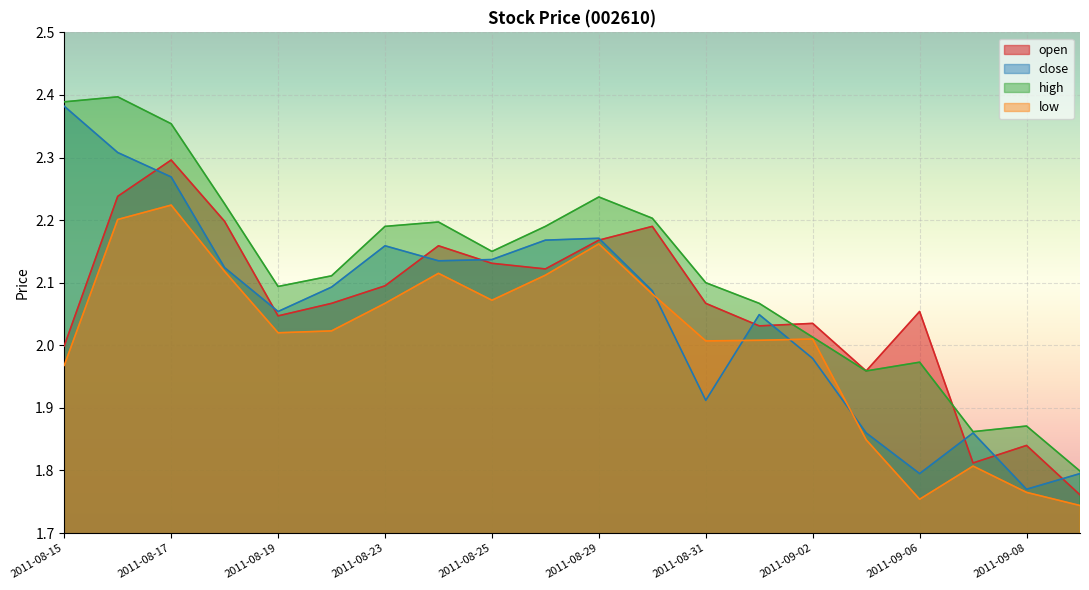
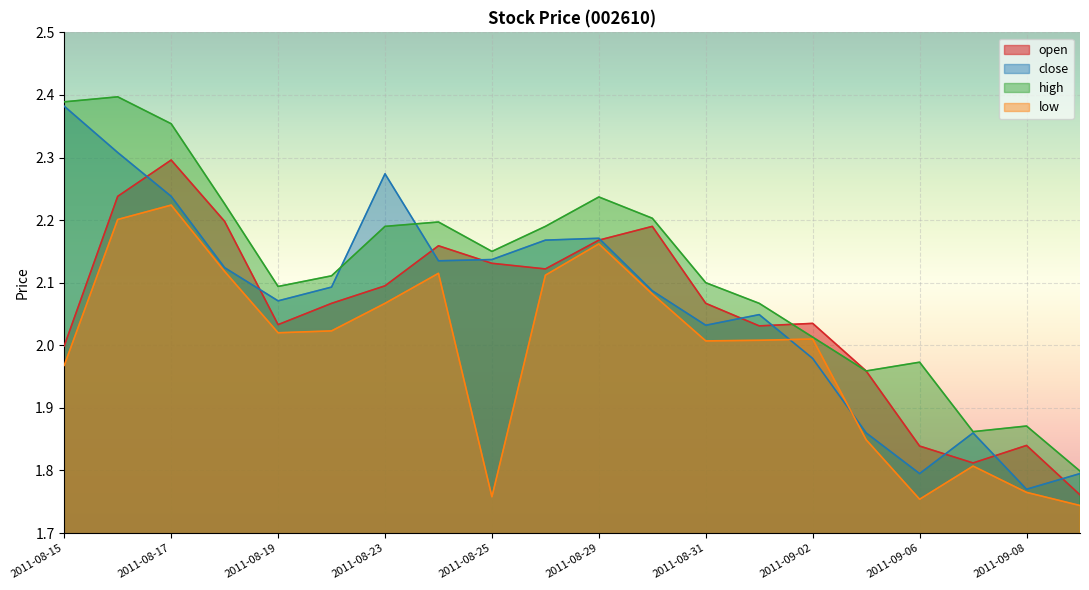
  {
    "open": {
      "2011-08-15": 2.00,
      "2011-08-17": 2.30,
-     "2011-08-19": 2.05,
+     "2011-08-19": 2.03,
      "2011-08-23": 2.10,
      "2011-08-25": 2.13,
      "2011-08-31": 2.07,
      "2011-09-02": 2.04,
-     "2011-09-06": 2.05,
+     "2011-09-06": 1.84,
      "2011-09-08": 1.84
    },
    "close": {
      "2011-08-15": 2.38,
-     "2011-08-17": 2.27,
-     "2011-08-19": 2.05,
-     "2011-08-23": 2.16,
+     "2011-08-17": 2.24,
+     "2011-08-19": 2.07,
+     "2011-08-23": 2.27,
      "2011-08-25": 2.14,
-     "2011-08-31": 1.91,
+     "2011-08-31": 2.03,
      "2011-09-02": 1.98,
      "2011-09-06": 1.80,
      "2011-09-08": 1.77
    },
    "high": {
      "2011-08-15": 2.39,
      "2011-08-17": 2.35,
      "2011-08-19": 2.09,
      "2011-08-23": 2.19,
      "2011-08-25": 2.15,
      "2011-08-29": 2.24,
      "2011-08-31": 2.10,
      "2011-09-06": 1.97,
      "2011-09-08": 1.87
    },
    "low": {
      "2011-08-15": 1.97,
      "2011-08-17": 2.22,
      "2011-08-19": 2.02,
      "2011-08-23": 2.07,
-     "2011-08-25": 2.07,
+     "2011-08-25": 1.76,
      "2011-08-29": 2.16,
      "2011-08-31": 2.01,
      "2011-09-06": 1.75,
      "2011-09-08": 1.77
    }
  }
